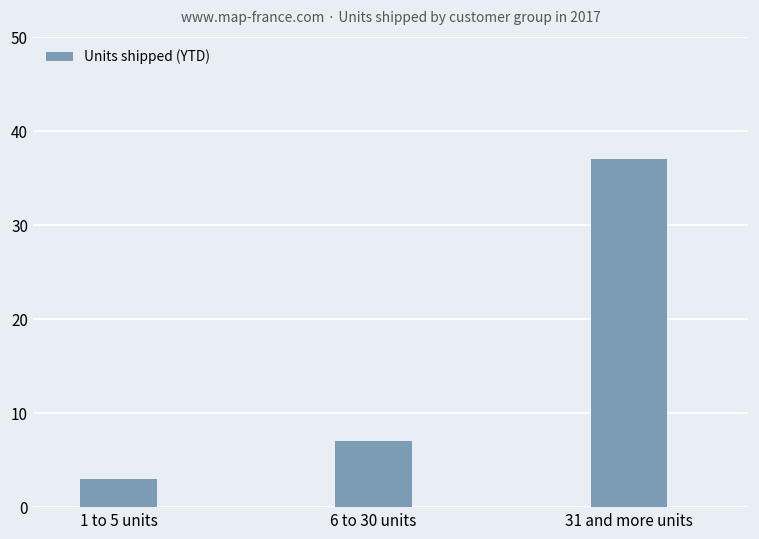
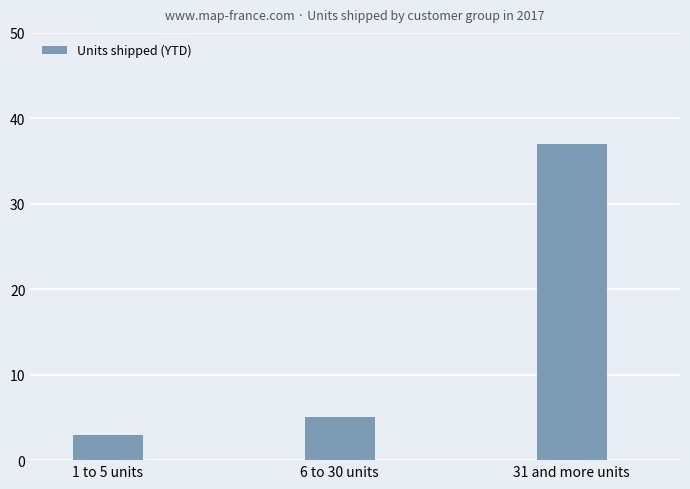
  {
    "1 to 5 units": 3,
-   "6 to 30 units": 7,
+   "6 to 30 units": 5,
    "31 and more units": 37
  }
